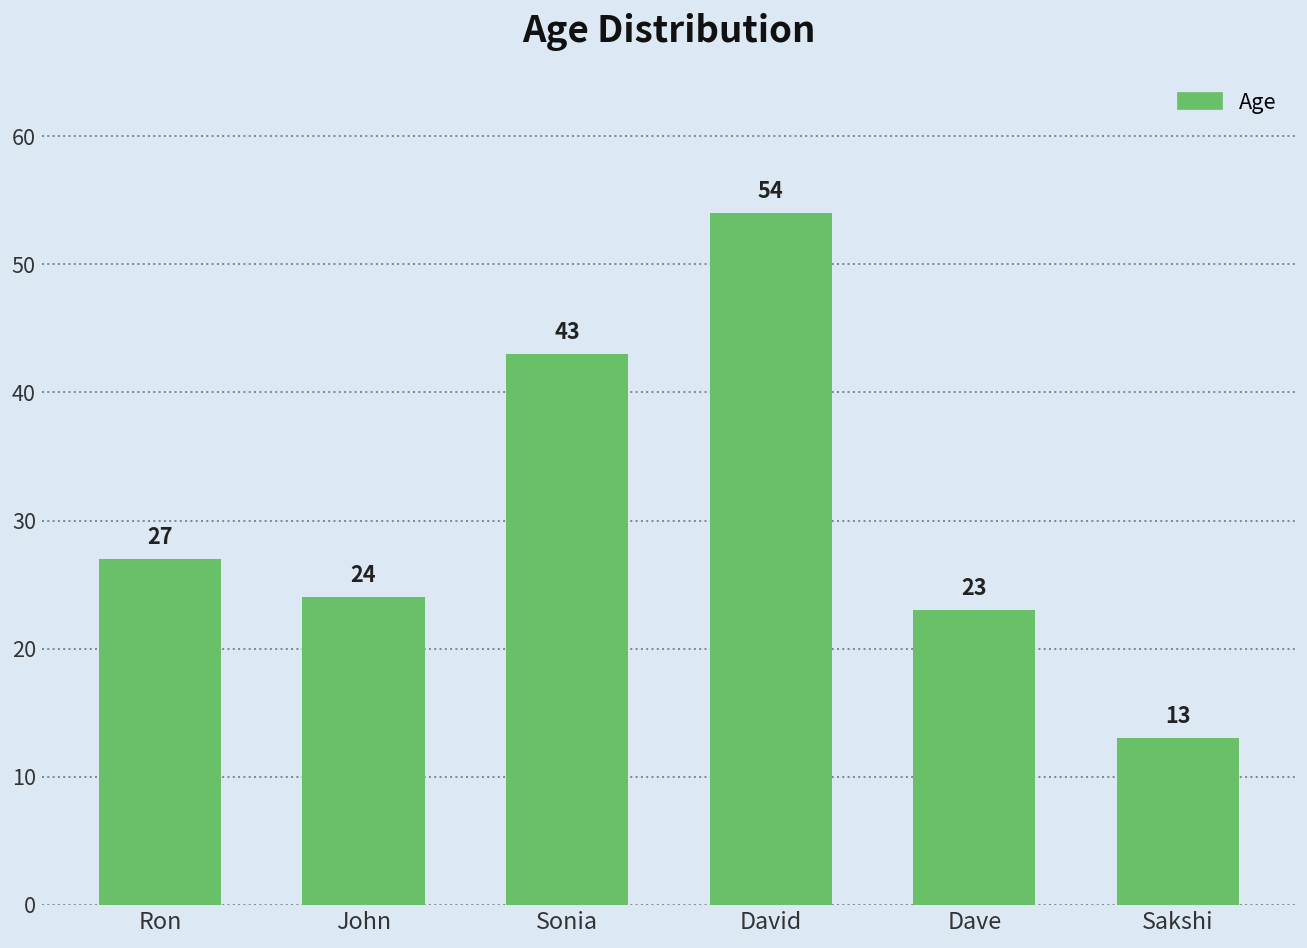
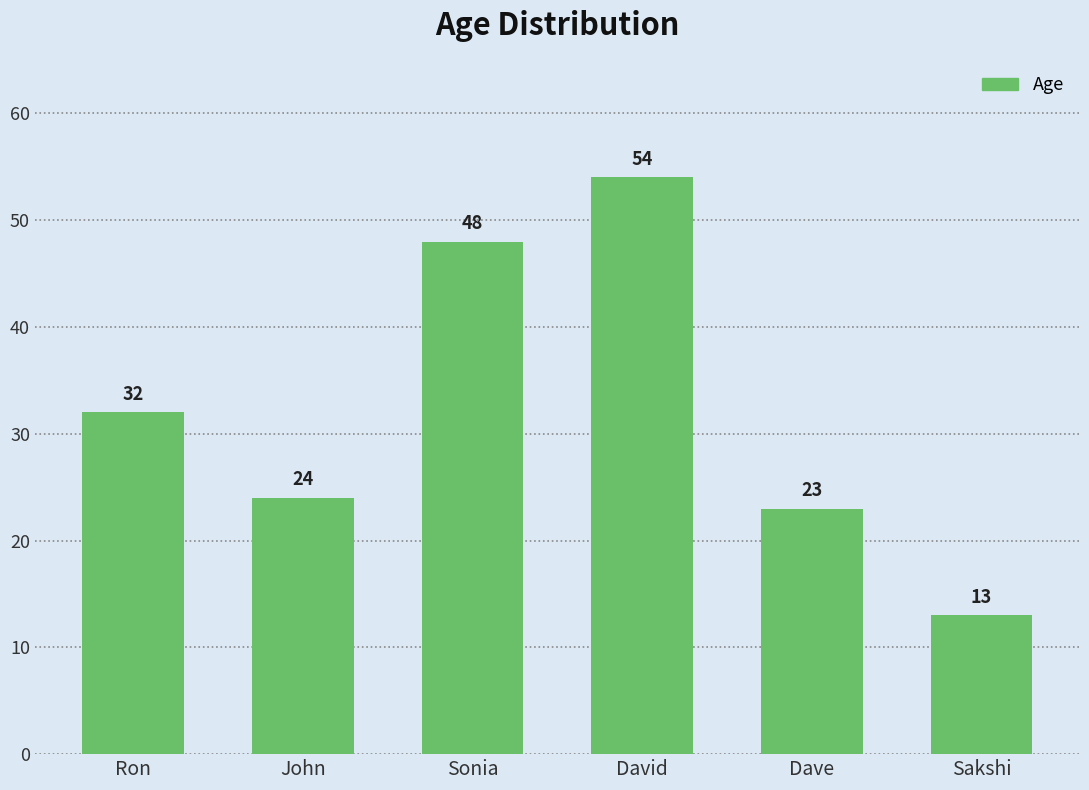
  {
-   "Ron": 27,
+   "Ron": 32,
    "John": 24,
-   "Sonia": 43,
+   "Sonia": 48,
    "David": 54,
    "Dave": 23,
    "Sakshi": 13
  }
